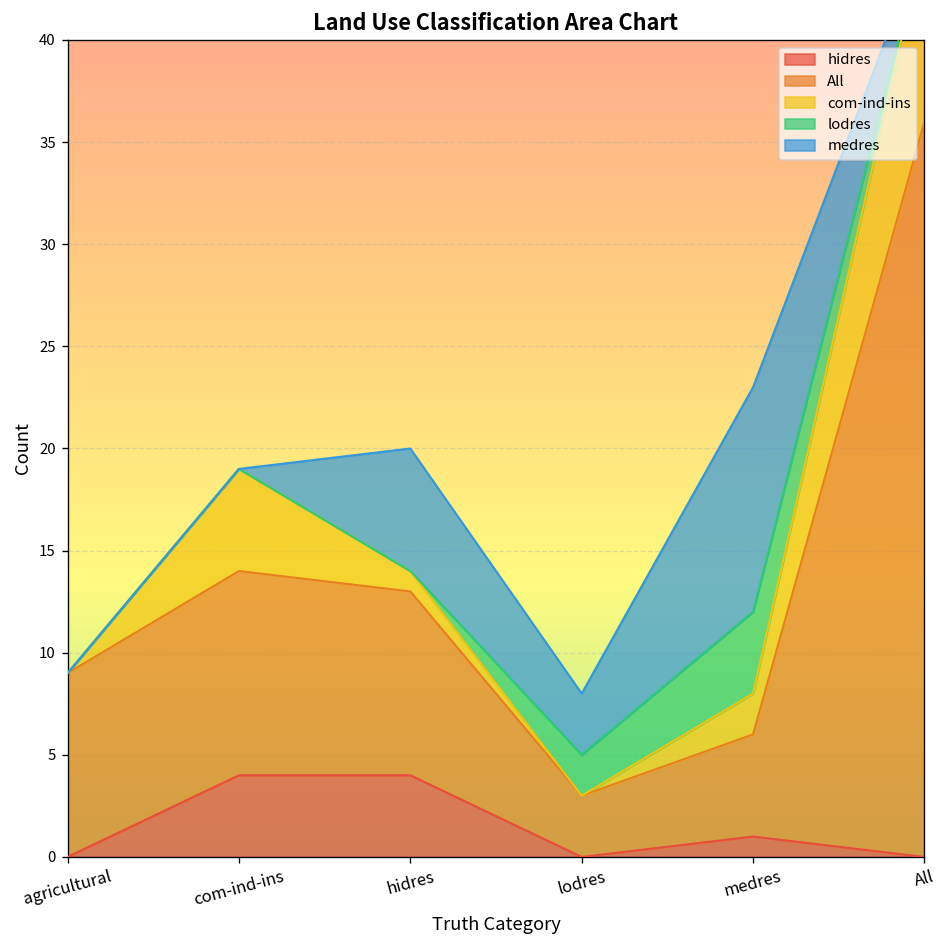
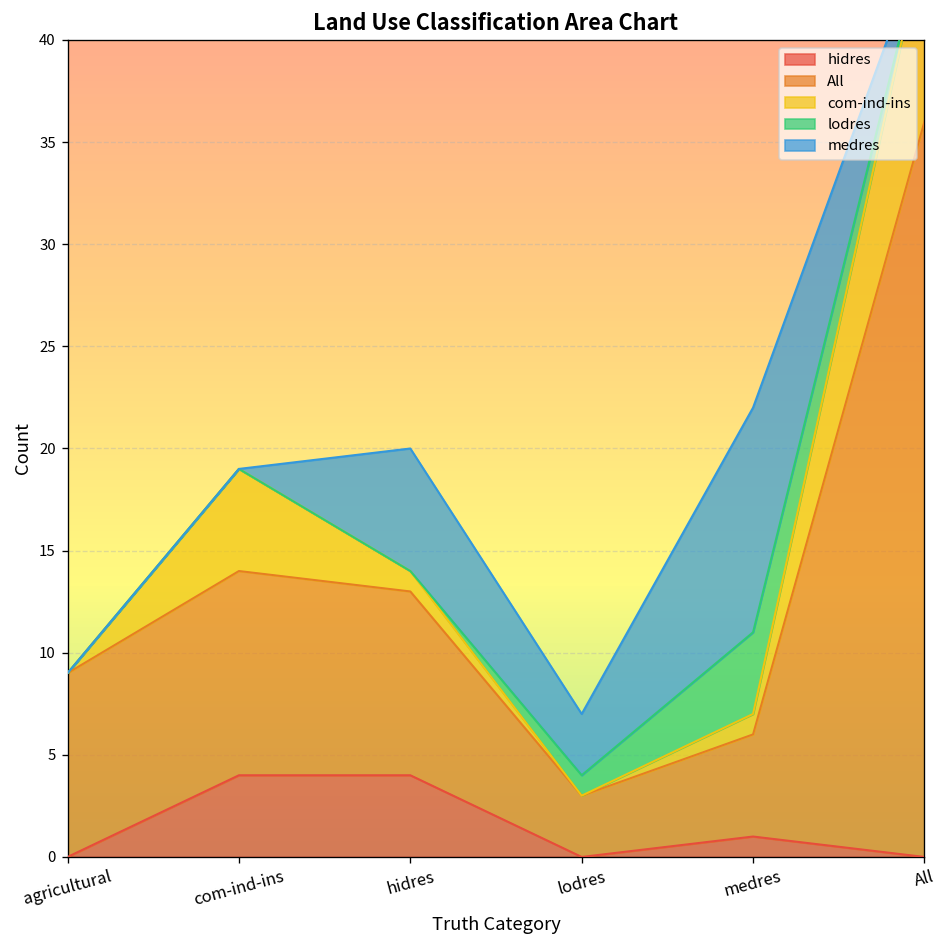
  {
    "com-ind-ins": {
-     "medres": 2
+     "medres": 1
    },
    "lodres": {
-     "lodres": 2,
+     "lodres": 1,
      "medres": 4
    },
    "medres": {
      "hidres": 6,
      "lodres": 3,
      "medres": 11
    }
  }
